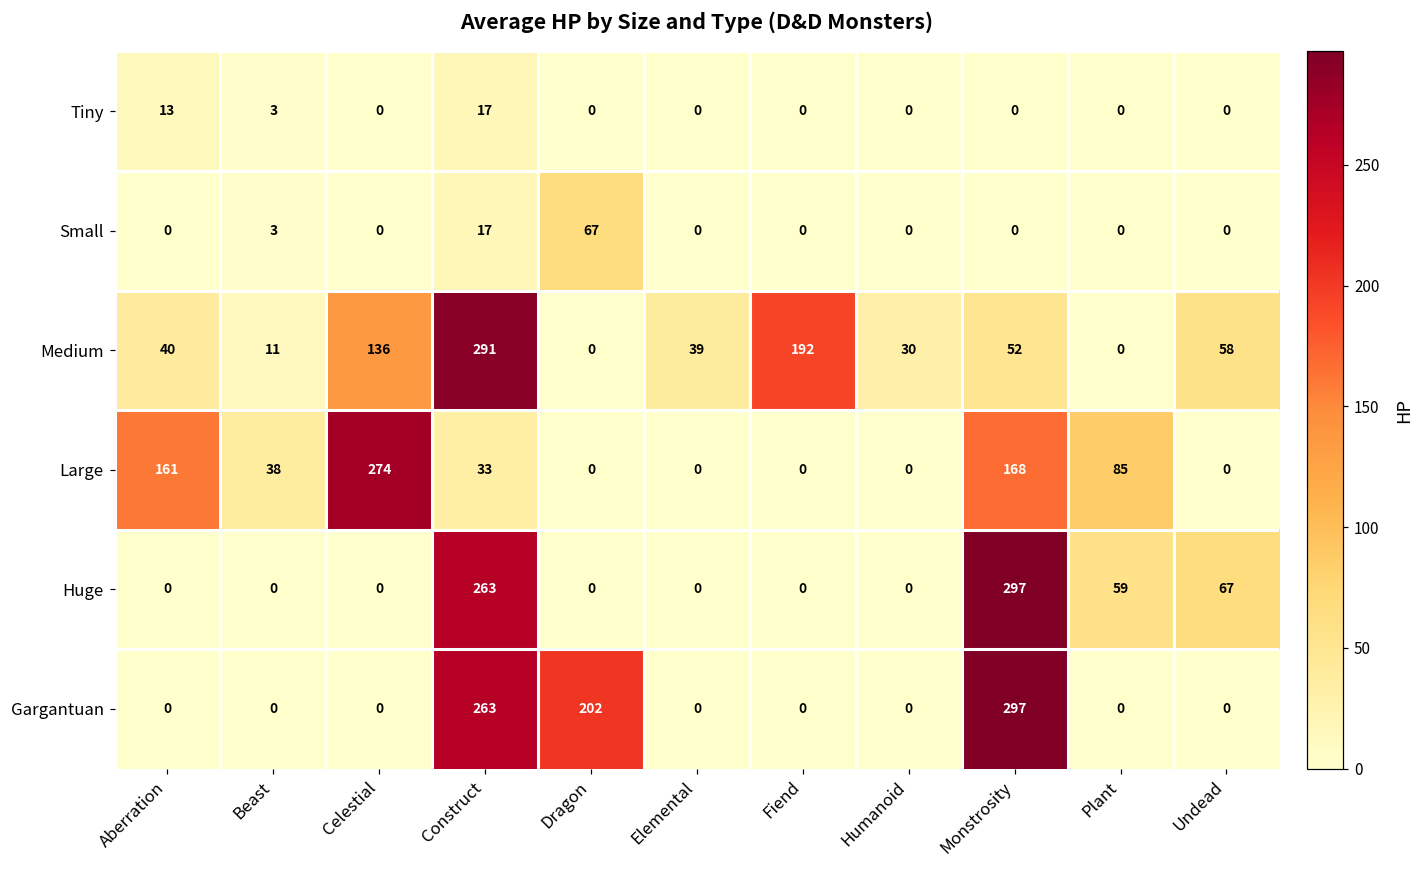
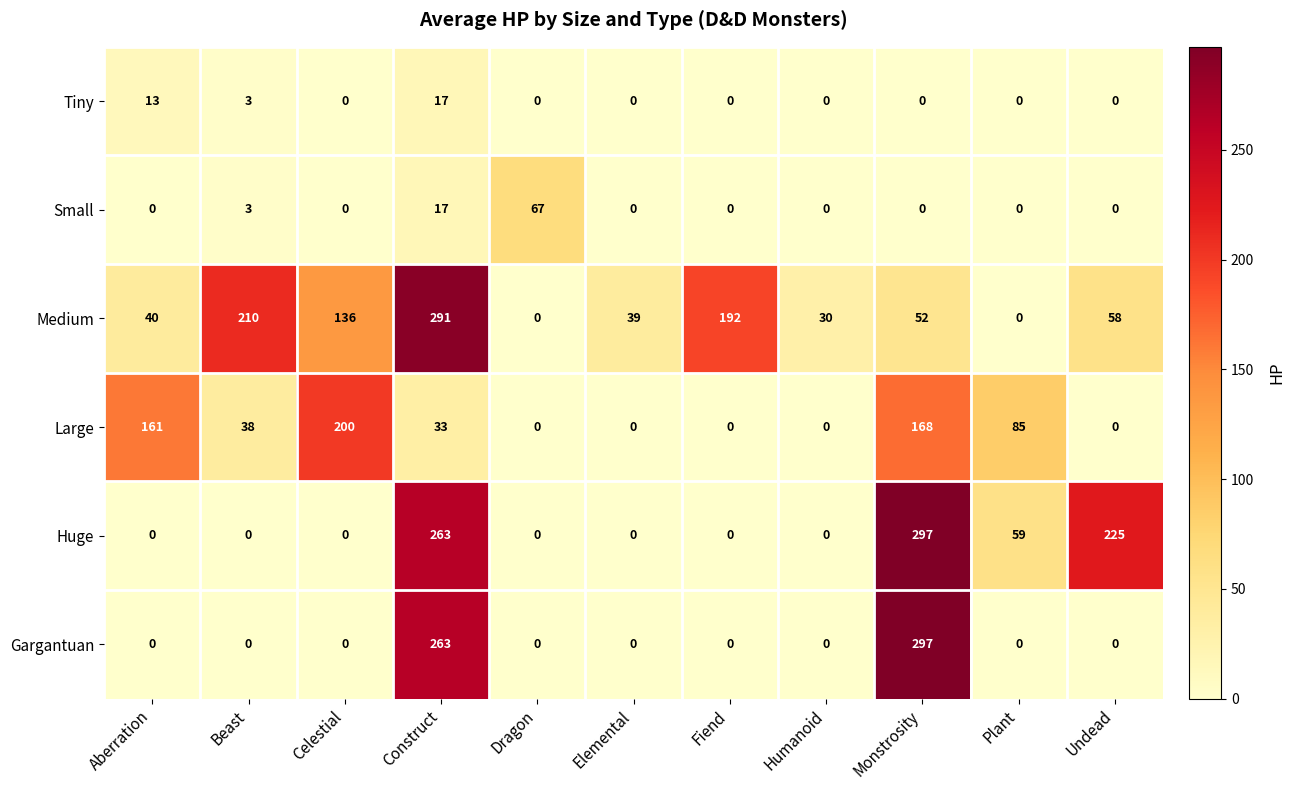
  {
    "Tiny": {
      "Aberration": 13,
      "Beast": 3,
      "Celestial": 0,
      "Construct": 17,
      "Dragon": 0,
      "Elemental": 0,
      "Fiend": 0,
      "Humanoid": 0,
      "Monstrosity": 0,
      "Plant": 0,
      "Undead": 0
    },
    "Small": {
      "Aberration": 0,
      "Beast": 3,
      "Celestial": 0,
      "Construct": 17,
      "Dragon": 67,
      "Elemental": 0,
      "Fiend": 0,
      "Humanoid": 0,
      "Monstrosity": 0,
      "Plant": 0,
      "Undead": 0
    },
    "Medium": {
      "Aberration": 40,
-     "Beast": 11,
+     "Beast": 210,
      "Celestial": 136,
      "Construct": 291,
      "Dragon": 0,
      "Elemental": 39,
      "Fiend": 192,
      "Humanoid": 30,
      "Monstrosity": 52,
      "Plant": 0,
      "Undead": 58
    },
    "Large": {
      "Aberration": 161,
      "Beast": 38,
-     "Celestial": 274,
+     "Celestial": 200,
      "Construct": 33,
      "Dragon": 0,
      "Elemental": 0,
      "Fiend": 0,
      "Humanoid": 0,
      "Monstrosity": 168,
      "Plant": 85,
      "Undead": 0
    },
    "Huge": {
      "Aberration": 0,
      "Beast": 0,
      "Celestial": 0,
      "Construct": 263,
      "Dragon": 0,
      "Elemental": 0,
      "Fiend": 0,
      "Humanoid": 0,
      "Monstrosity": 297,
      "Plant": 59,
-     "Undead": 67
+     "Undead": 225
    },
    "Gargantuan": {
      "Aberration": 0,
      "Beast": 0,
      "Celestial": 0,
      "Construct": 263,
-     "Dragon": 202,
+     "Dragon": 0,
      "Elemental": 0,
      "Fiend": 0,
      "Humanoid": 0,
      "Monstrosity": 297,
      "Plant": 0,
      "Undead": 0
    }
  }
